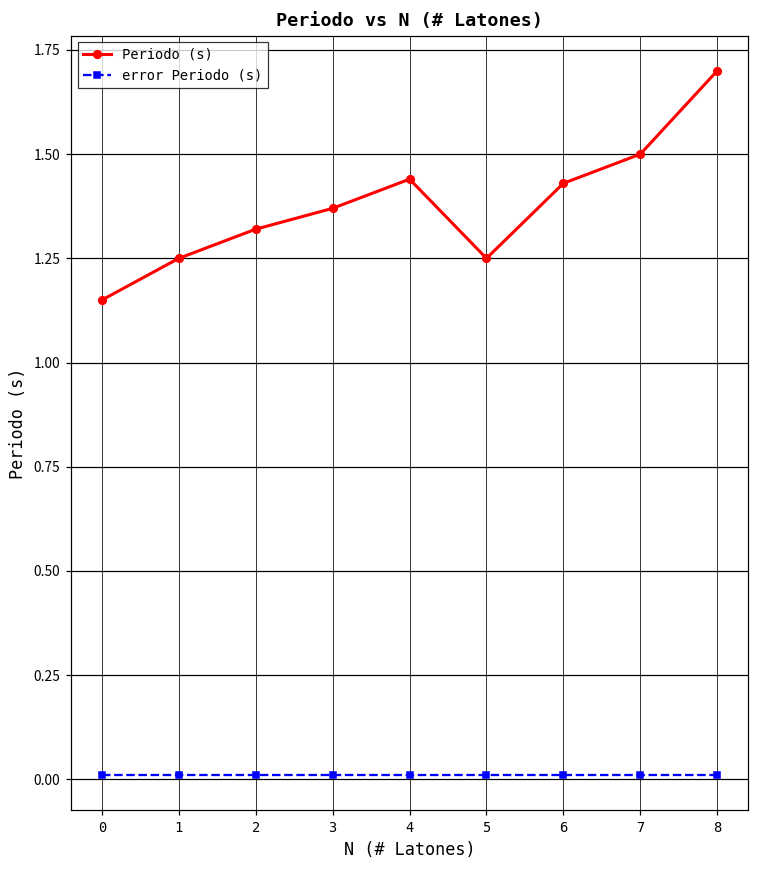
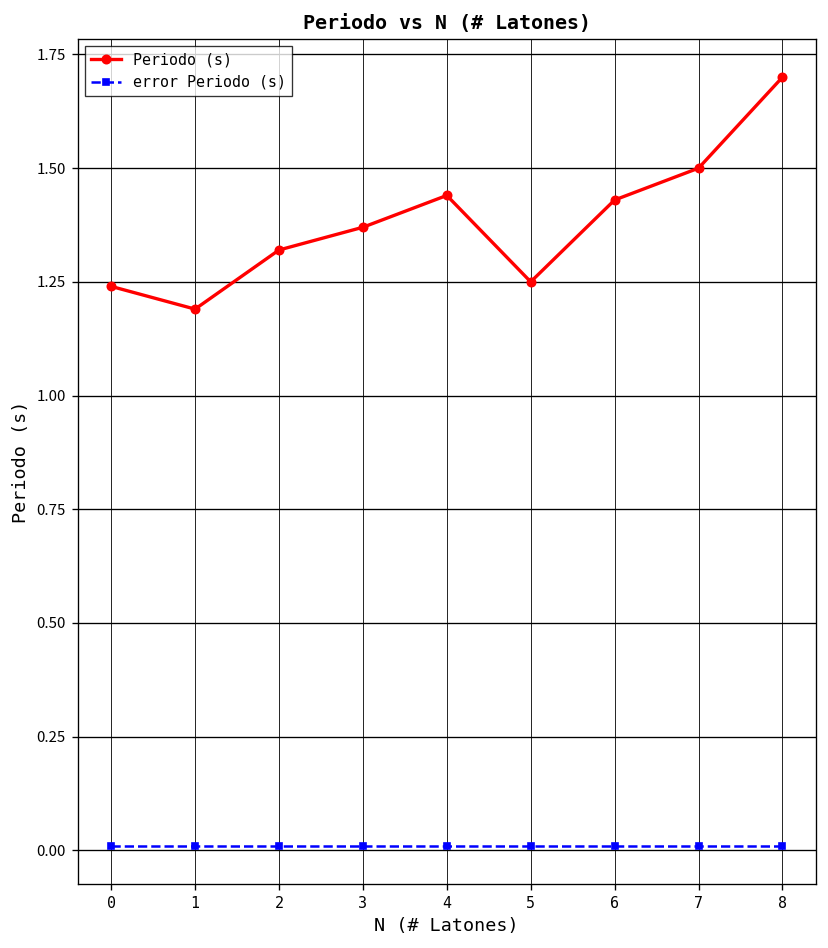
  {
    "Periodo (s)": {
-     "0": 1.15,
-     "1": 1.25,
+     "0": 1.24,
+     "1": 1.19,
      "2": 1.32,
      "3": 1.37,
      "4": 1.44,
      "5": 1.25,
      "6": 1.43,
      "7": 1.50,
      "8": 1.70
    },
    "error Periodo (s)": {
      "0": 0.01,
      "1": 0.01,
      "2": 0.01,
      "3": 0.01,
      "4": 0.01,
      "5": 0.01,
      "6": 0.01,
      "7": 0.01,
      "8": 0.01
    }
  }
